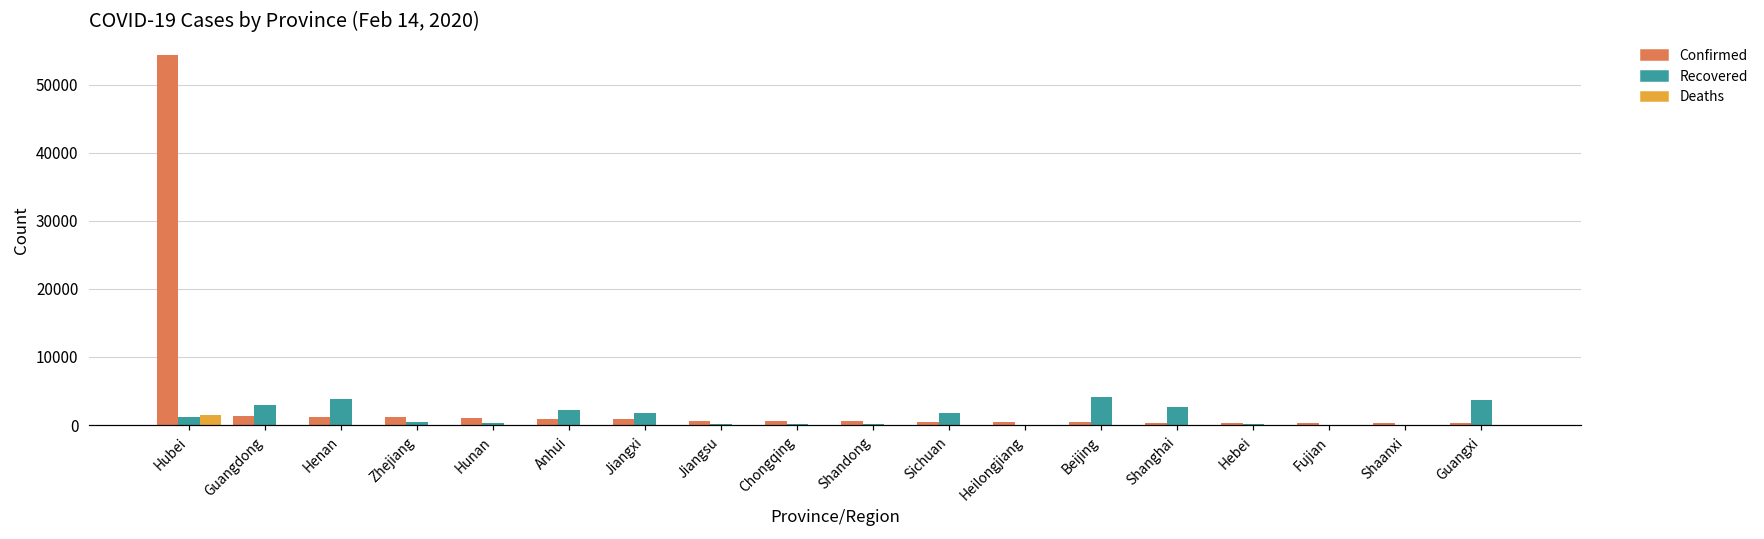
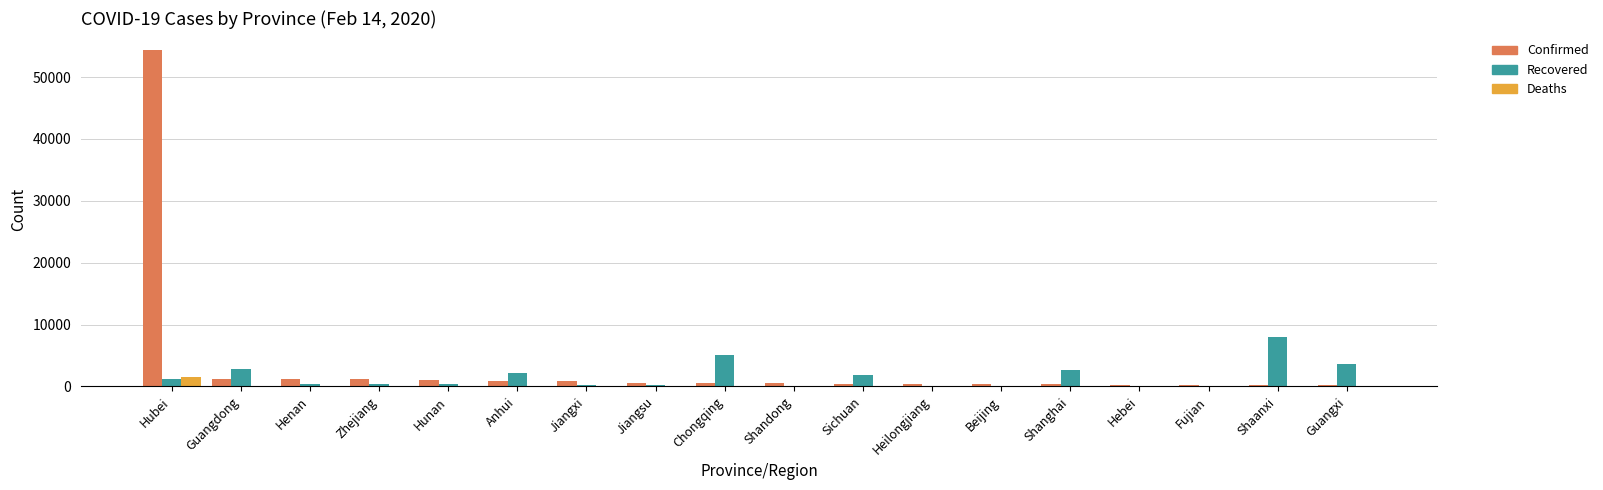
  {
    "Recovered": {
      "Hubei": 1000,
      "Guangdong": 3000,
-     "Henan": 4000,
+     "Henan": 0,
      "Anhui": 2000,
-     "Jiangxi": 2000,
-     "Chongqing": 0,
+     "Jiangxi": 0,
+     "Chongqing": 5000,
      "Sichuan": 2000,
-     "Beijing": 4000,
+     "Beijing": 0,
      "Shanghai": 3000,
-     "Shaanxi": 0,
+     "Shaanxi": 8000,
      "Guangxi": 4000
    }
  }
